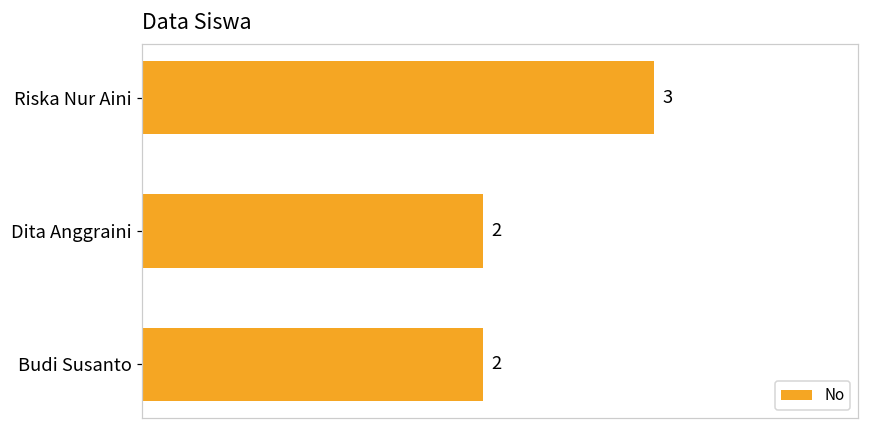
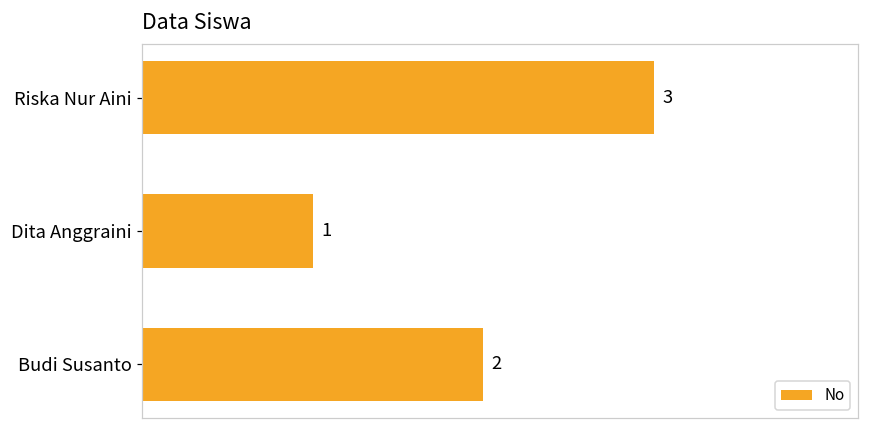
  {
    "Riska Nur Aini": 3,
-   "Dita Anggraini": 2,
+   "Dita Anggraini": 1,
    "Budi Susanto": 2
  }
